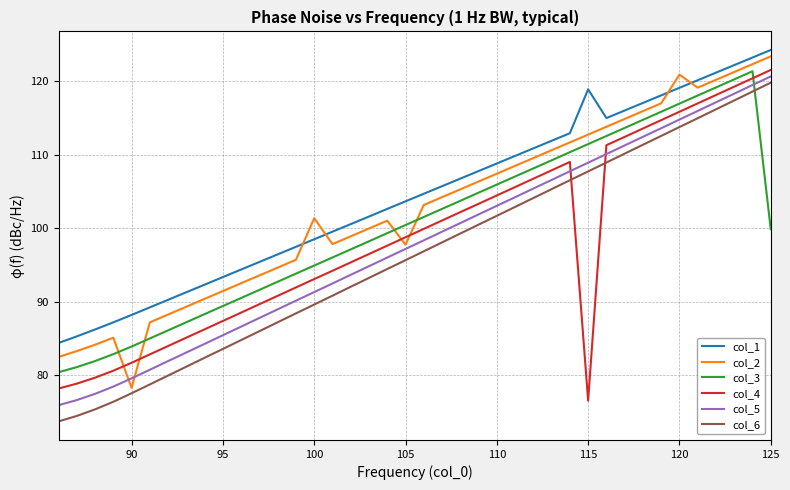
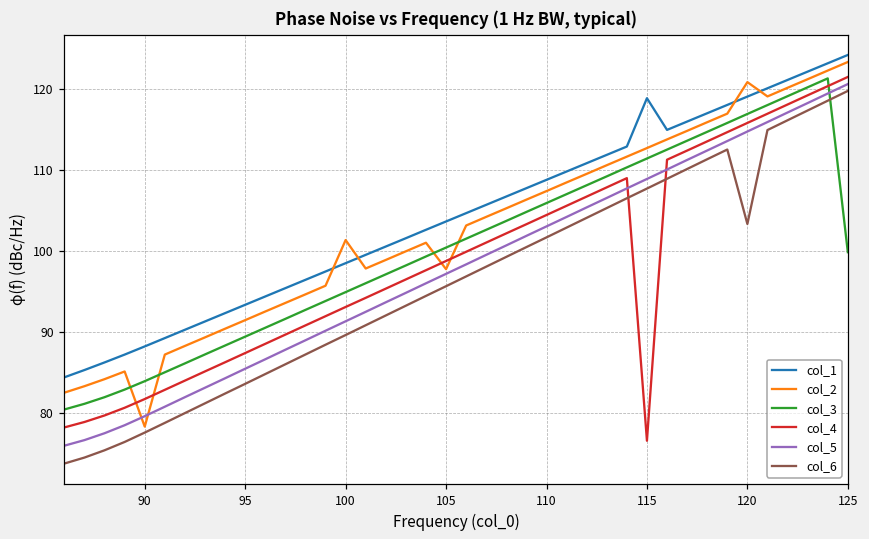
  {
    "col_1": {
      "90": 88,
      "95": 93,
      "100": 98,
      "105": 104,
      "110": 109,
      "115": 119,
      "120": 119,
      "125": 124
    },
    "col_2": {
      "90": 78,
      "95": 91,
      "100": 101,
      "105": 98,
      "110": 107,
      "115": 113,
      "120": 121,
      "125": 123
    },
    "col_3": {
      "90": 84,
      "95": 89,
      "100": 95,
      "105": 100,
      "110": 106,
      "115": 111,
      "120": 117,
      "125": 100
    },
    "col_4": {
      "90": 82,
      "95": 87,
      "100": 93,
      "105": 99,
      "110": 104,
      "115": 77,
      "120": 116,
      "125": 122
    },
    "col_5": {
      "90": 80,
      "95": 85,
      "100": 91,
      "105": 97,
      "110": 103,
      "115": 109,
      "120": 115,
      "125": 121
    },
    "col_6": {
      "90": 78,
      "95": 84,
      "100": 90,
      "105": 96,
      "110": 102,
      "115": 108,
-     "120": 114,
+     "120": 103,
      "125": 120
    }
  }
